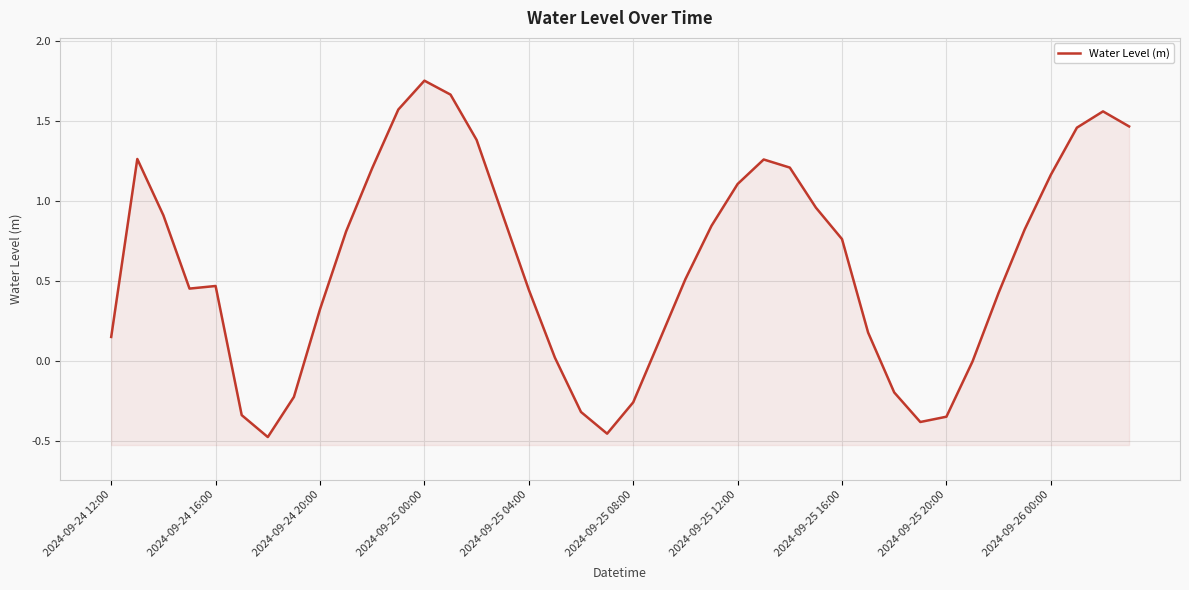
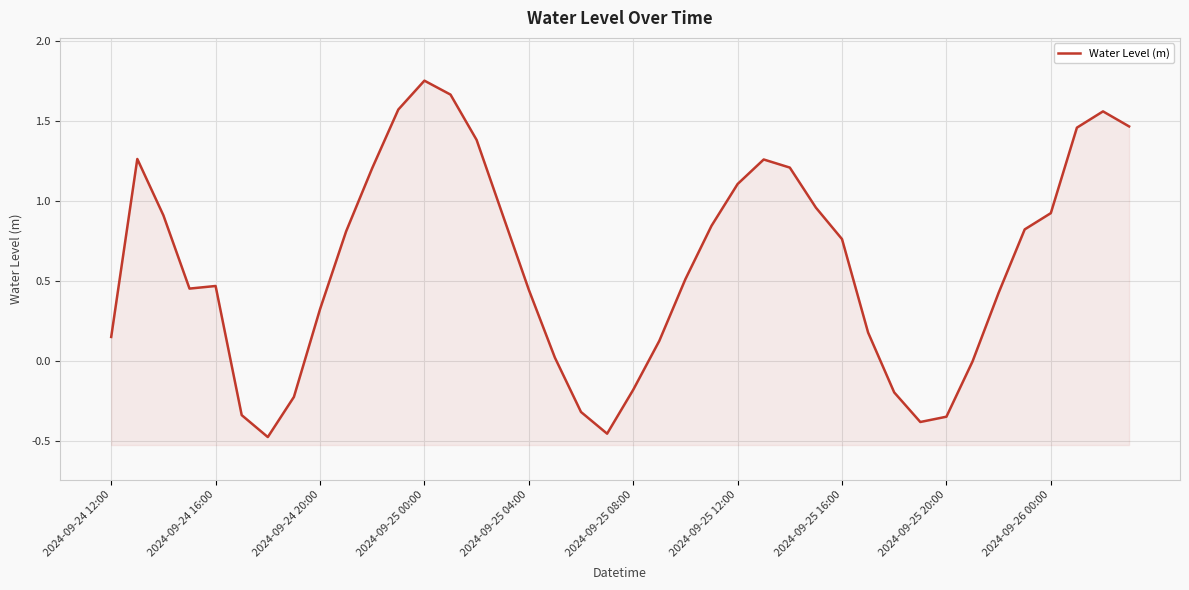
  {
    "2024-09-24 12:00": 0.15,
    "2024-09-24 16:00": 0.47,
    "2024-09-24 20:00": 0.32,
    "2024-09-25 00:00": 1.75,
    "2024-09-25 04:00": 0.44,
-   "2024-09-25 08:00": -0.26,
+   "2024-09-25 08:00": -0.18,
    "2024-09-25 12:00": 1.11,
    "2024-09-25 16:00": 0.76,
    "2024-09-25 20:00": -0.35,
-   "2024-09-26 00:00": 1.16
+   "2024-09-26 00:00": 0.92
  }
